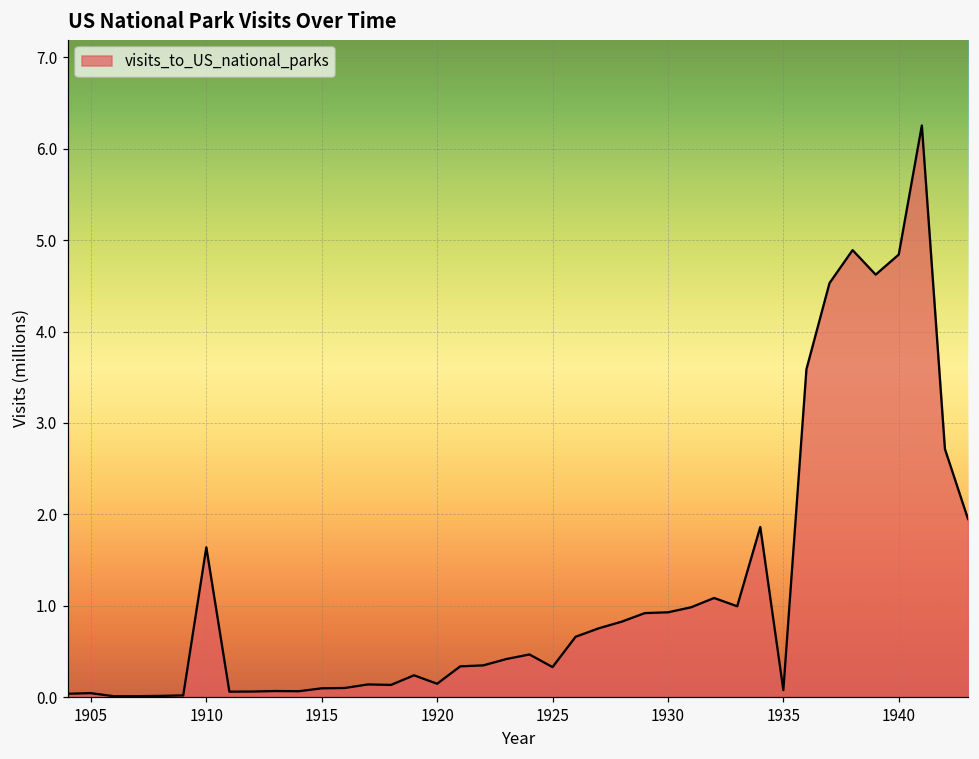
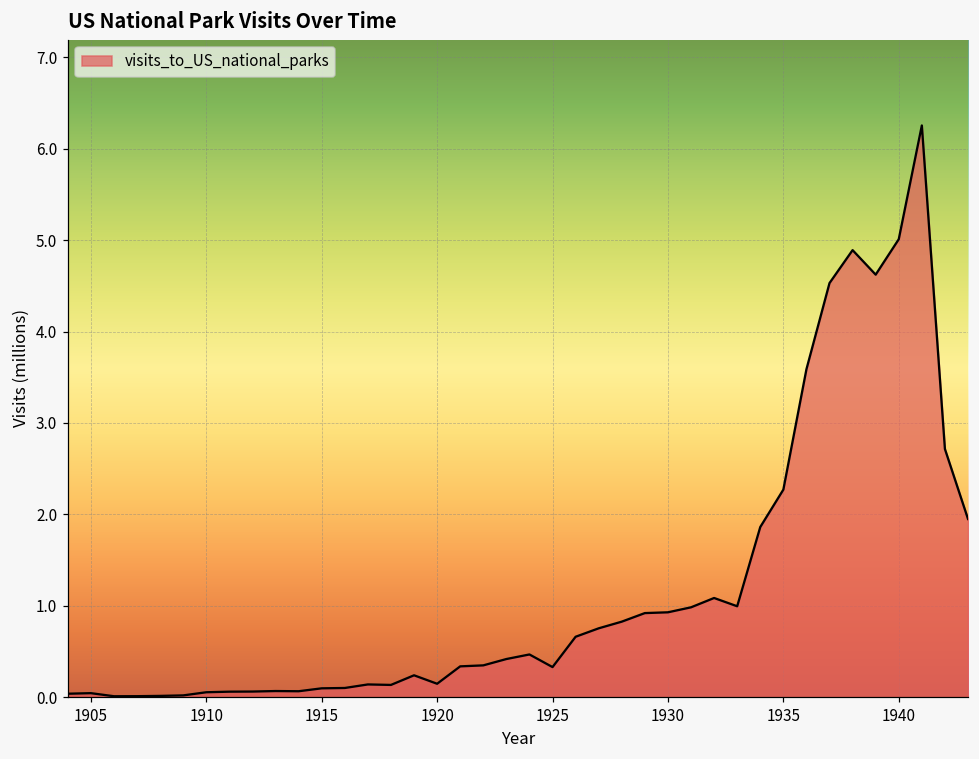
  {
    "1905": 0.0,
-   "1910": 1.6,
+   "1910": 0.1,
    "1915": 0.1,
    "1920": 0.1,
    "1925": 0.3,
    "1930": 0.9,
-   "1935": 0.1,
-   "1940": 4.8
+   "1935": 2.3,
+   "1940": 5.0
  }
